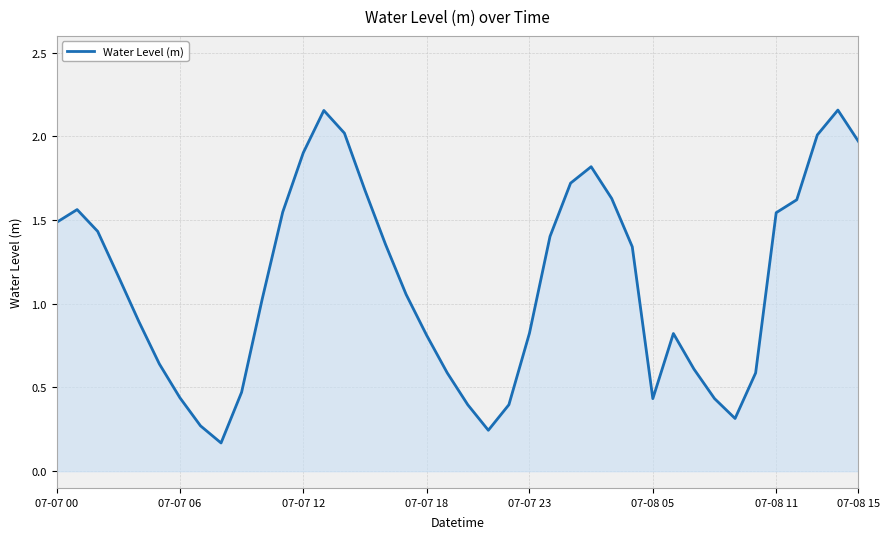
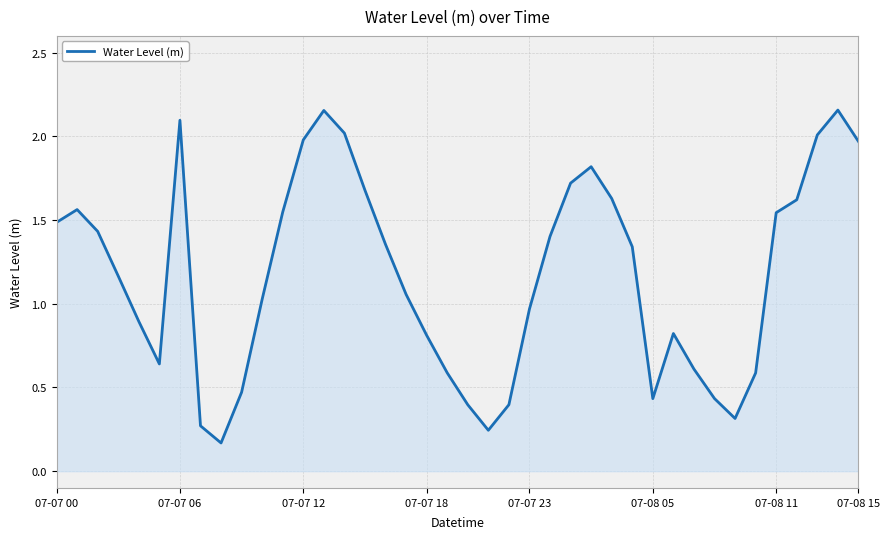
  {
    "07-07 00": 1.49,
-   "07-07 06": 0.44,
-   "07-07 12": 1.90,
+   "07-07 06": 2.10,
+   "07-07 12": 1.98,
    "07-07 18": 0.81,
-   "07-07 23": 0.82,
+   "07-07 23": 0.97,
    "07-08 05": 0.43,
    "07-08 11": 1.54,
    "07-08 15": 1.97
  }
